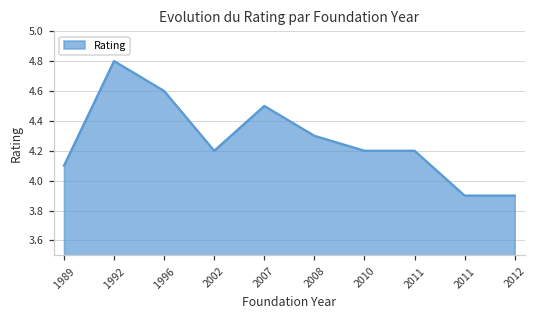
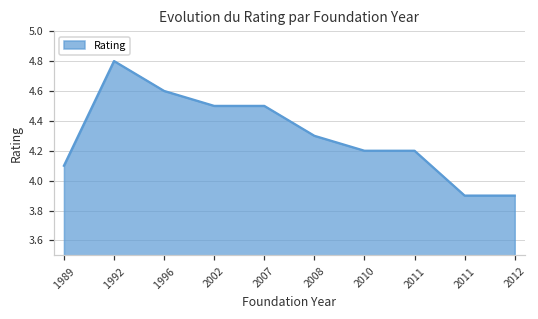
  {
    "1989": 4.1,
    "1992": 4.8,
    "1996": 4.6,
-   "2002": 4.2,
+   "2002": 4.5,
    "2007": 4.5,
    "2008": 4.3,
    "2010": 4.2,
    "2012": 3.9
  }
